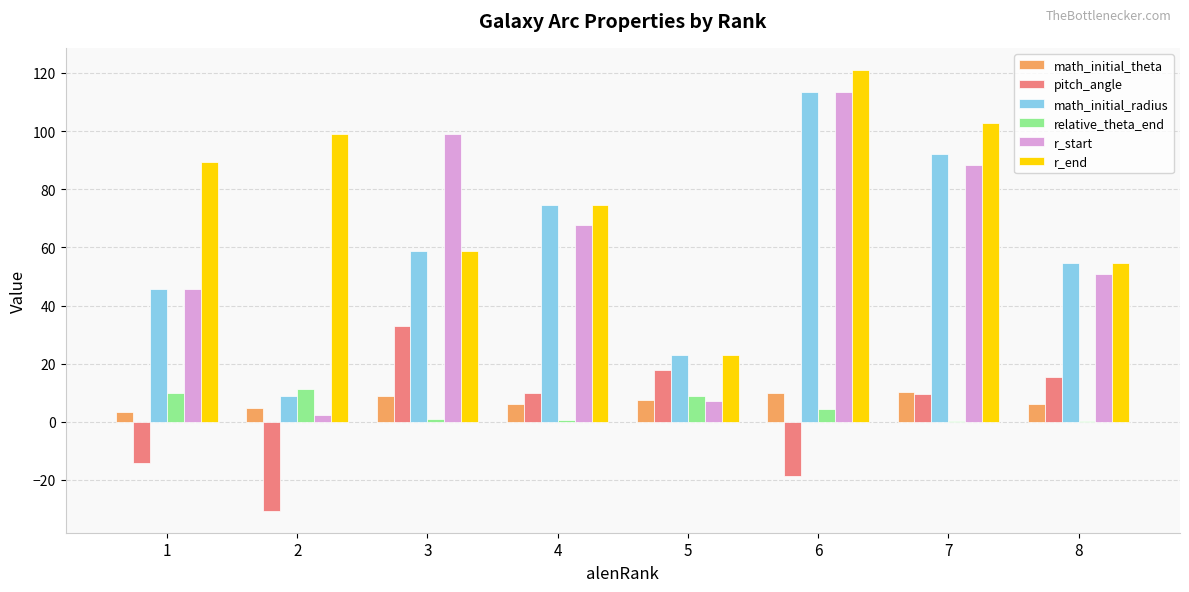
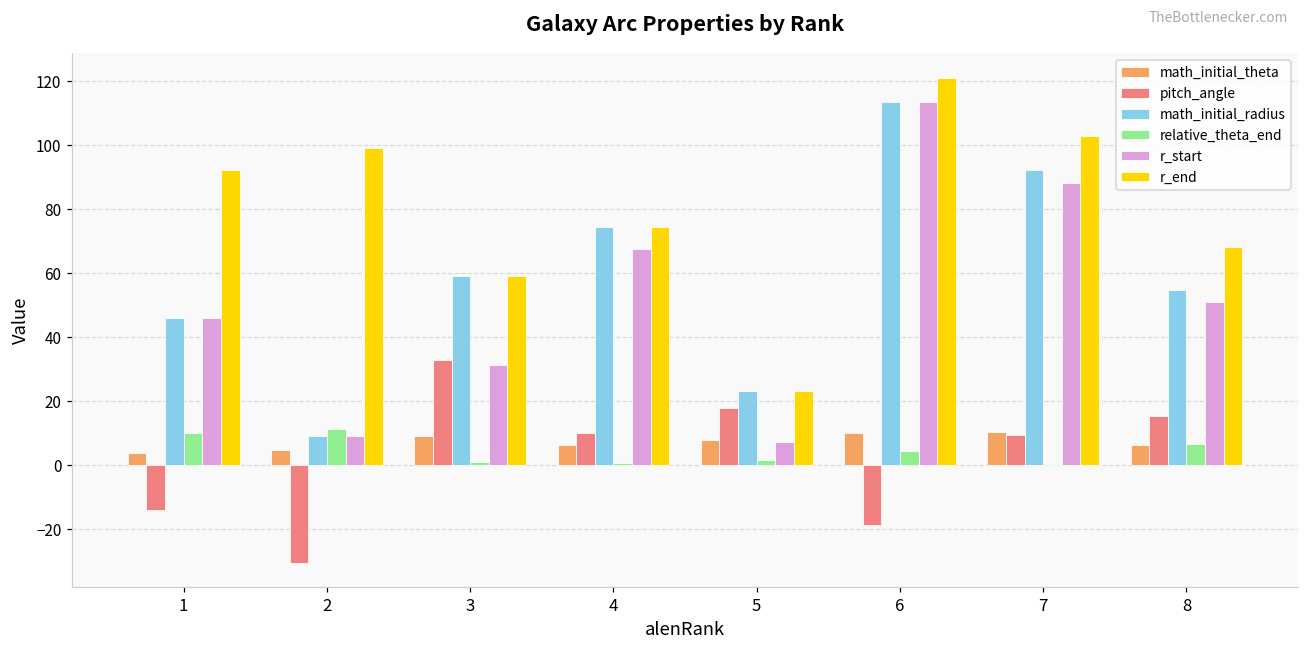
  {
    "math_initial_radius": {
      "1": 46,
      "2": 9,
      "3": 59,
      "4": 74,
      "5": 23,
      "6": 113,
      "7": 92,
      "8": 55
    },
    "relative_theta_end": {
      "1": 10,
      "2": 11,
      "3": 1,
-     "5": 9,
+     "5": 2,
      "6": 4,
-     "8": 0
+     "8": 6
    },
    "r_start": {
      "1": 46,
-     "2": 2,
-     "3": 99,
+     "2": 9,
+     "3": 31,
      "4": 68,
      "5": 7,
      "6": 113,
      "7": 88,
      "8": 51
    },
    "r_end": {
-     "1": 89,
+     "1": 92,
      "2": 99,
      "3": 59,
      "4": 74,
      "5": 23,
      "6": 121,
      "7": 103,
-     "8": 55
+     "8": 68
    }
  }
